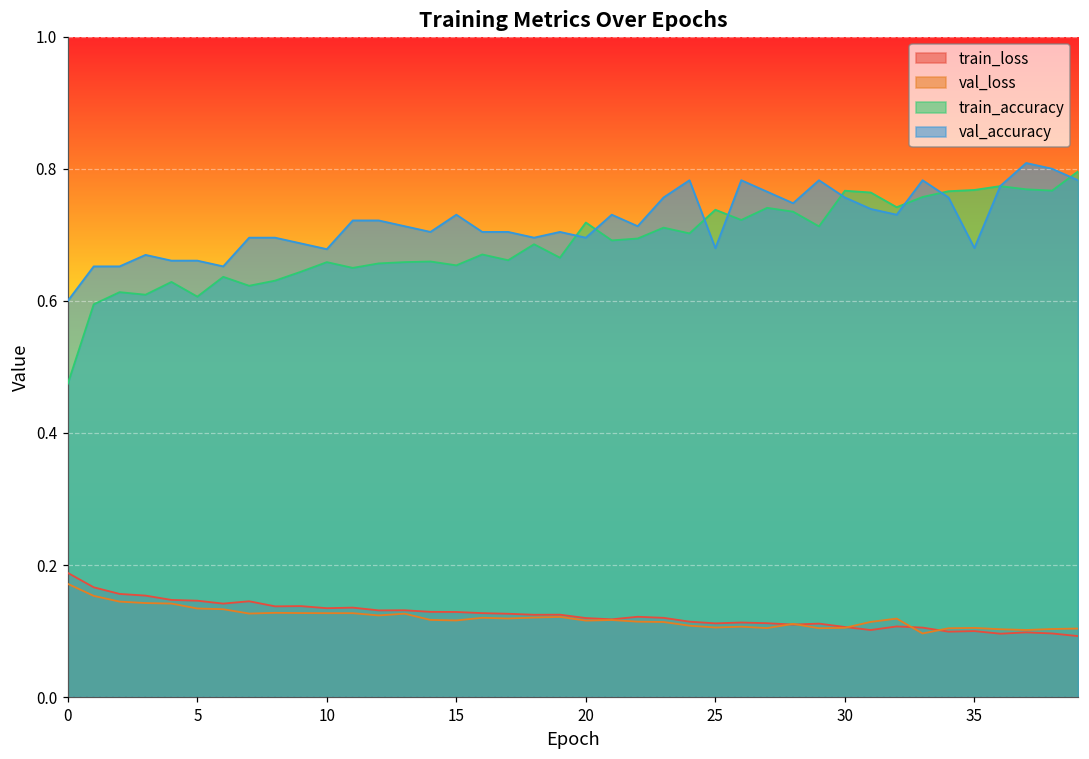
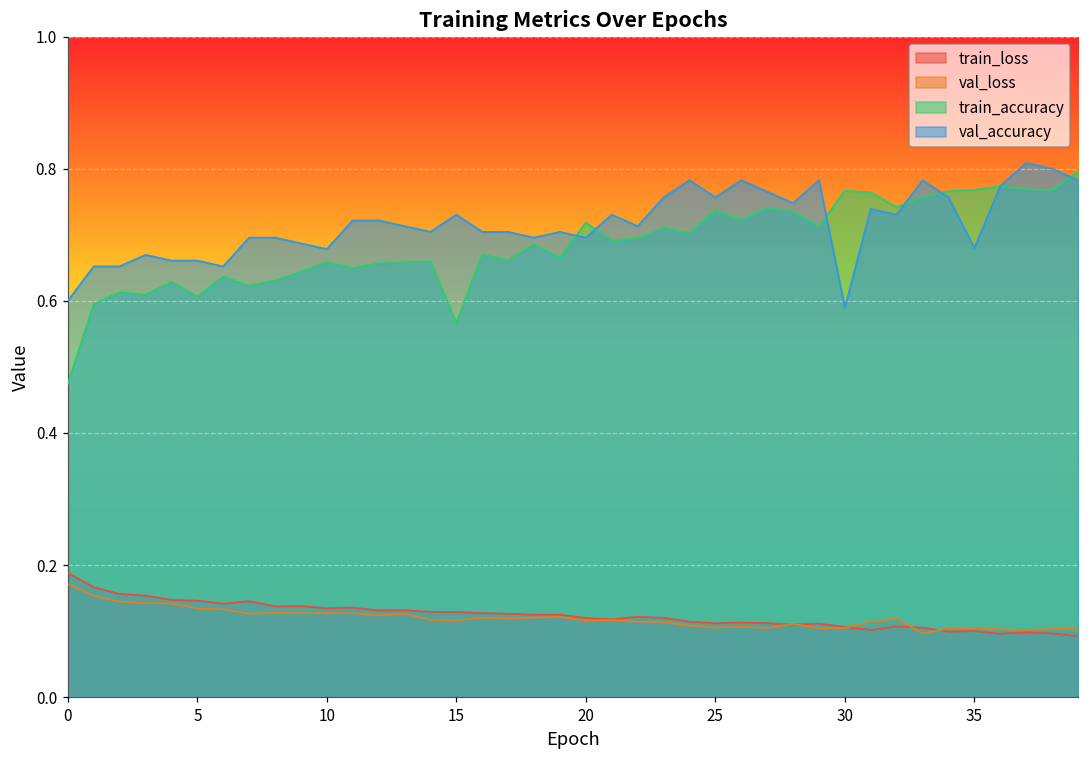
  {
    "train_accuracy": {
      "0": 0.47,
      "5": 0.61,
      "10": 0.66,
-     "15": 0.65,
+     "15": 0.57,
      "20": 0.72,
      "25": 0.74,
      "30": 0.77,
      "35": 0.77
    },
    "val_accuracy": {
      "0": 0.60,
      "5": 0.66,
      "10": 0.68,
      "15": 0.73,
      "20": 0.70,
-     "25": 0.68,
-     "30": 0.76,
+     "25": 0.76,
+     "30": 0.59,
      "35": 0.68
    }
  }
